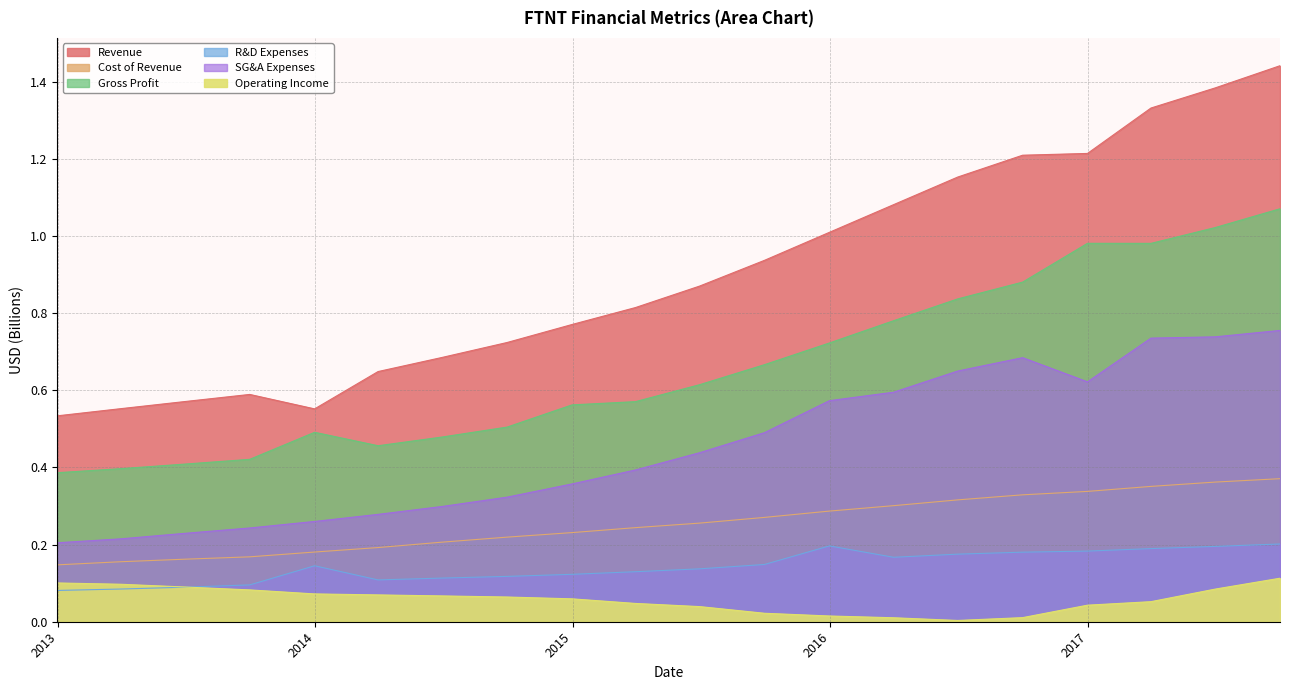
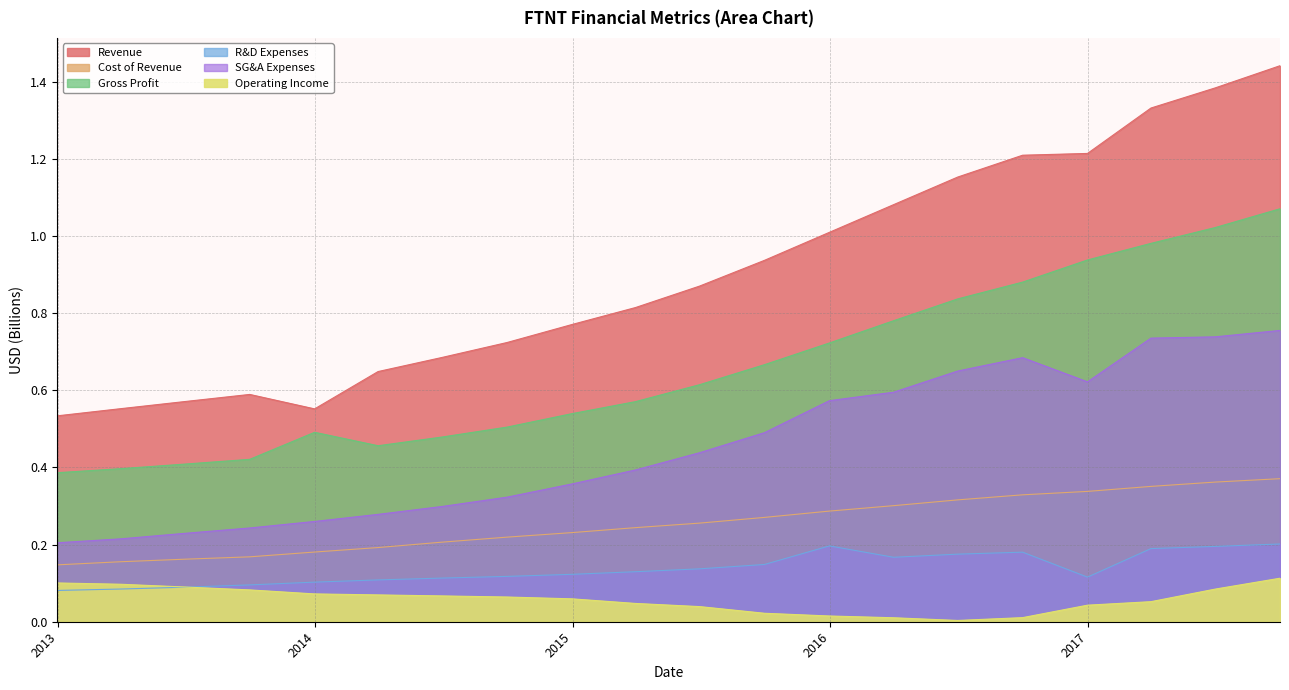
  {
    "Revenue": {
      "2013": 0.53,
      "2014": 0.55,
      "2015": 0.77,
      "2016": 1.01,
      "2017": 1.21
    },
    "Gross Profit": {
      "2013": 0.39,
      "2014": 0.49,
-     "2015": 0.56,
+     "2015": 0.54,
      "2016": 0.72,
-     "2017": 0.98
+     "2017": 0.94
    },
    "R&D Expenses": {
      "2013": 0.08,
-     "2014": 0.15,
+     "2014": 0.10,
      "2015": 0.12,
      "2016": 0.20,
-     "2017": 0.18
+     "2017": 0.12
    },
    "SG&A Expenses": {
      "2013": 0.20,
      "2014": 0.26,
      "2015": 0.36,
      "2016": 0.57,
      "2017": 0.62
    }
  }
